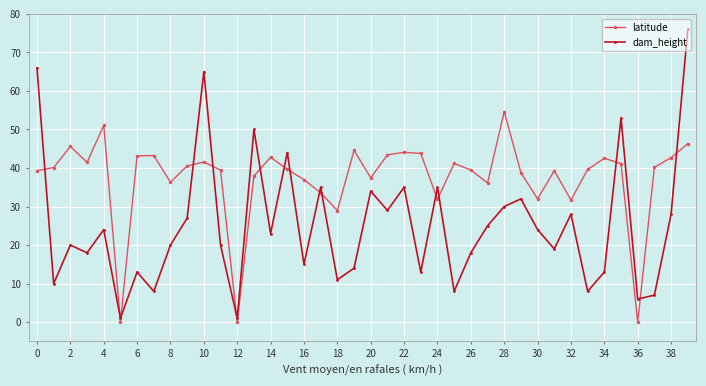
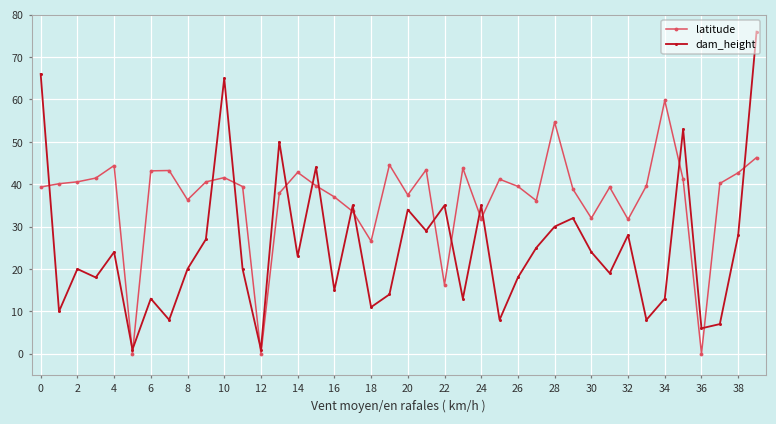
  {
    "latitude": {
      "0": 39,
-     "2": 46,
-     "4": 51,
+     "2": 41,
+     "4": 44,
      "6": 43,
      "8": 36,
      "10": 42,
      "12": 0,
      "14": 43,
      "16": 37,
-     "18": 29,
+     "18": 27,
      "20": 37,
-     "22": 44,
+     "22": 16,
      "24": 32,
      "26": 39,
      "28": 55,
      "30": 32,
      "32": 32,
-     "34": 43,
+     "34": 60,
      "36": 0,
      "38": 43
    },
    "dam_height": {
      "0": 66,
      "2": 20,
      "4": 24,
      "6": 13,
      "8": 20,
      "10": 65,
      "12": 1,
      "14": 23,
      "16": 15,
      "18": 11,
      "20": 34,
      "22": 35,
      "24": 35,
      "26": 18,
      "28": 30,
      "30": 24,
      "32": 28,
      "34": 13,
      "36": 6,
      "38": 28
    }
  }
